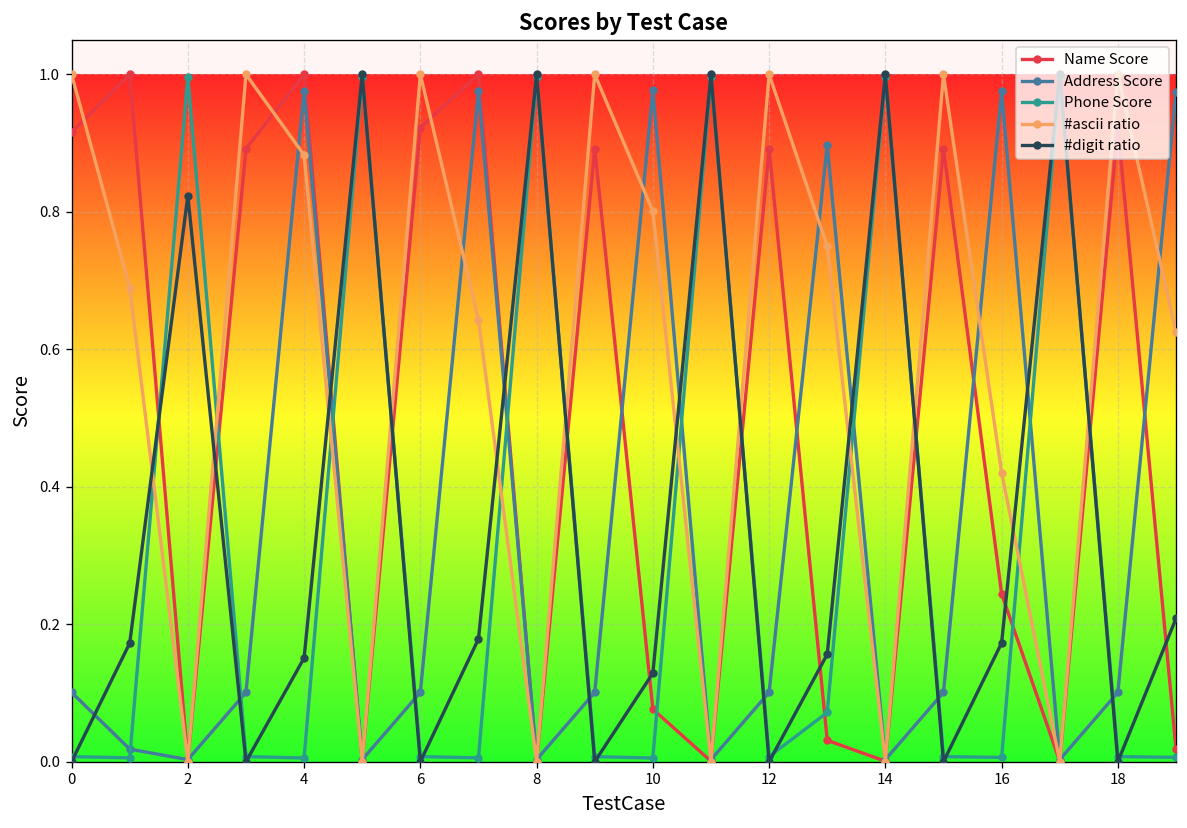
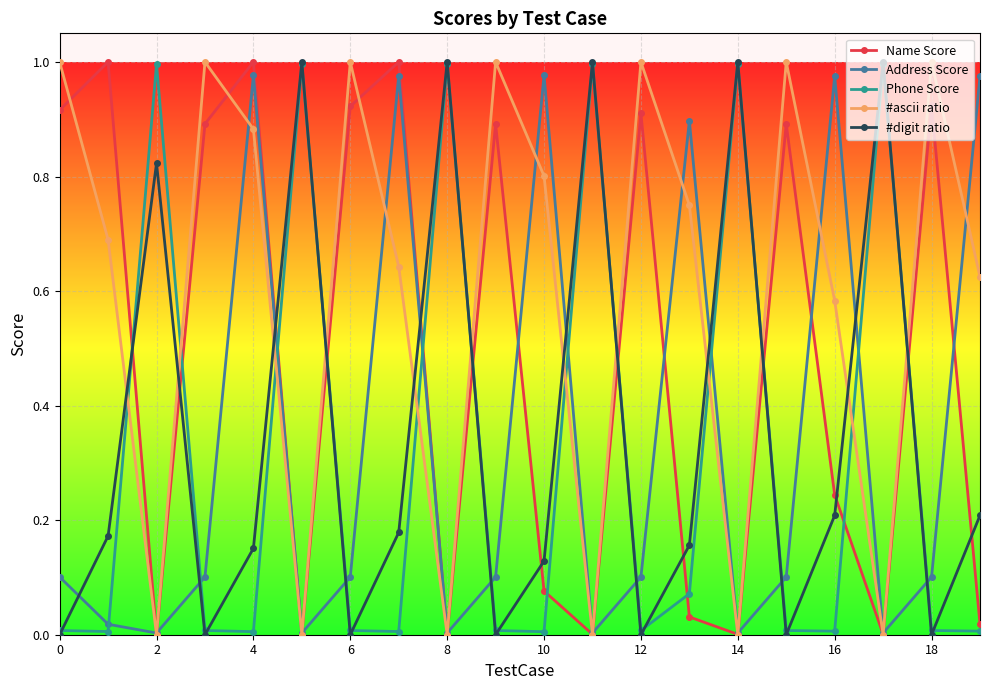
  {
    "Name Score": {
      "0": 0.92,
      "4": 1.00,
      "6": 0.92,
      "10": 0.08,
-     "12": 0.89,
+     "12": 0.91,
      "16": 0.24
    },
    "#ascii ratio": {
      "0": 1.00,
      "4": 0.88,
      "6": 1.00,
      "10": 0.80,
      "12": 1.00,
-     "16": 0.42
+     "16": 0.58
    },
    "#digit ratio": {
      "0": 0.00,
      "2": 0.82,
      "4": 0.15,
      "6": 0.00,
      "10": 0.13,
      "12": 0.00,
-     "16": 0.17,
+     "16": 0.21,
      "18": 0.00
    }
  }
